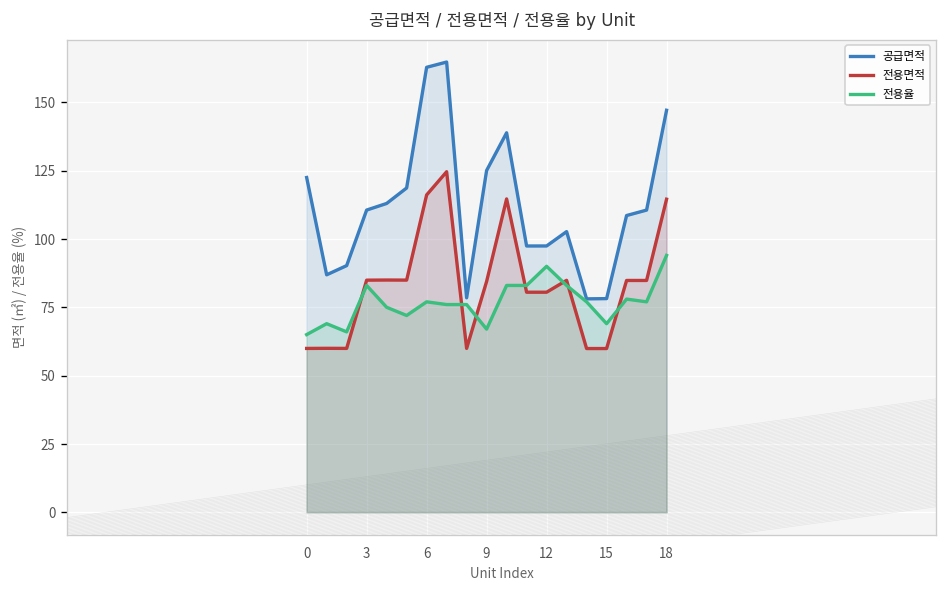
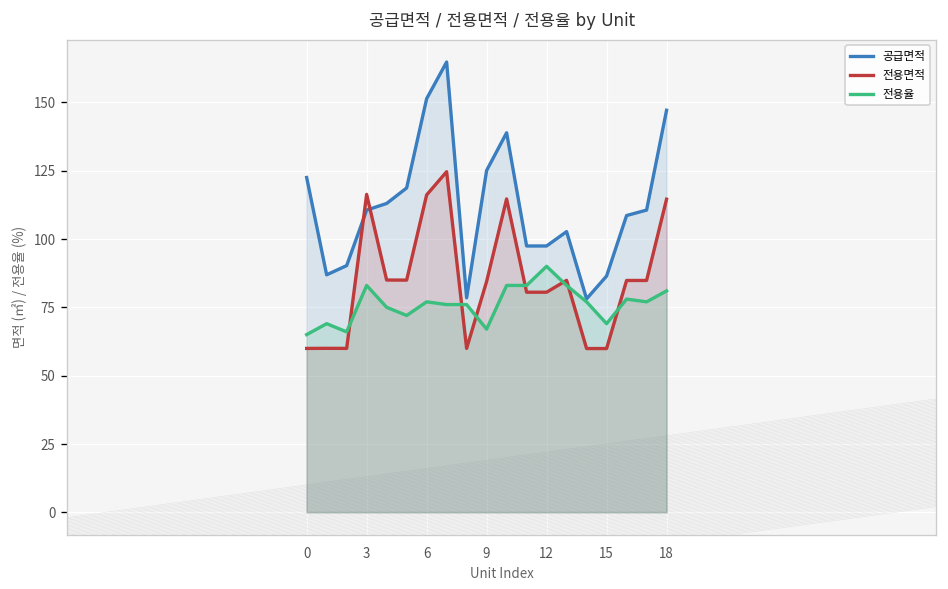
  {
    "공급면적": {
      "0": 123,
      "3": 111,
-     "6": 163,
+     "6": 151,
      "9": 125,
      "12": 97,
-     "15": 78,
+     "15": 86,
      "18": 147
    },
    "전용면적": {
      "0": 60,
-     "3": 85,
+     "3": 116,
      "6": 116,
      "9": 84,
      "12": 81,
      "15": 60,
      "18": 115
    },
    "전용율": {
      "0": 65,
      "3": 83,
      "6": 77,
      "9": 67,
      "12": 90,
      "15": 69,
-     "18": 94
+     "18": 81
    }
  }
